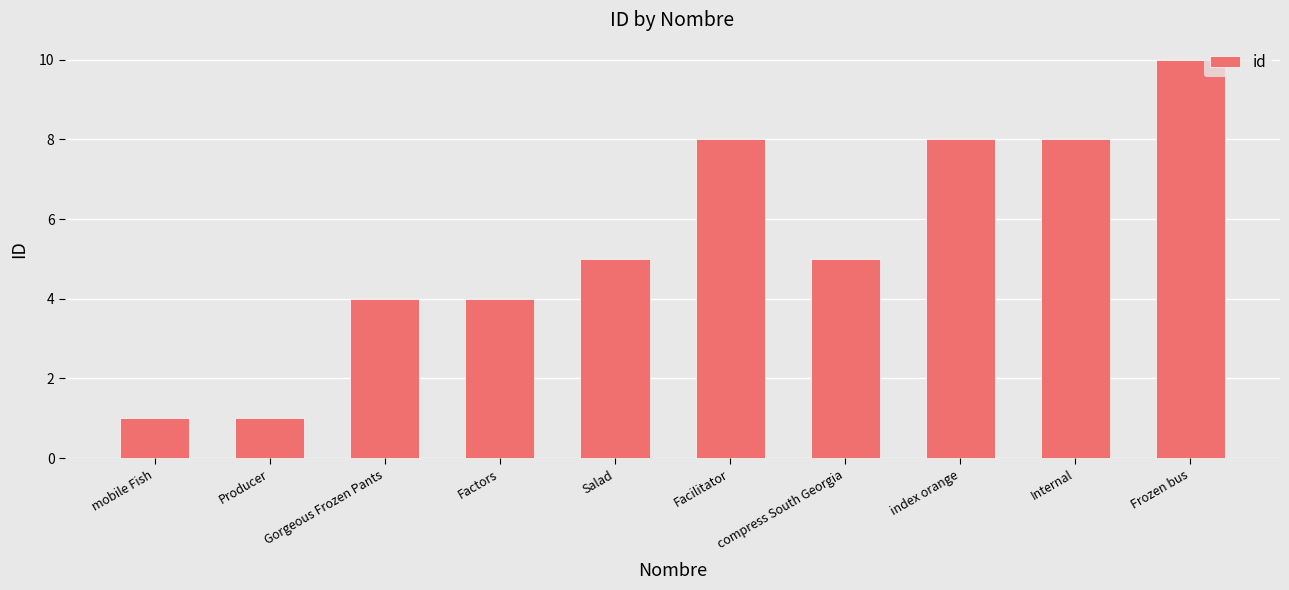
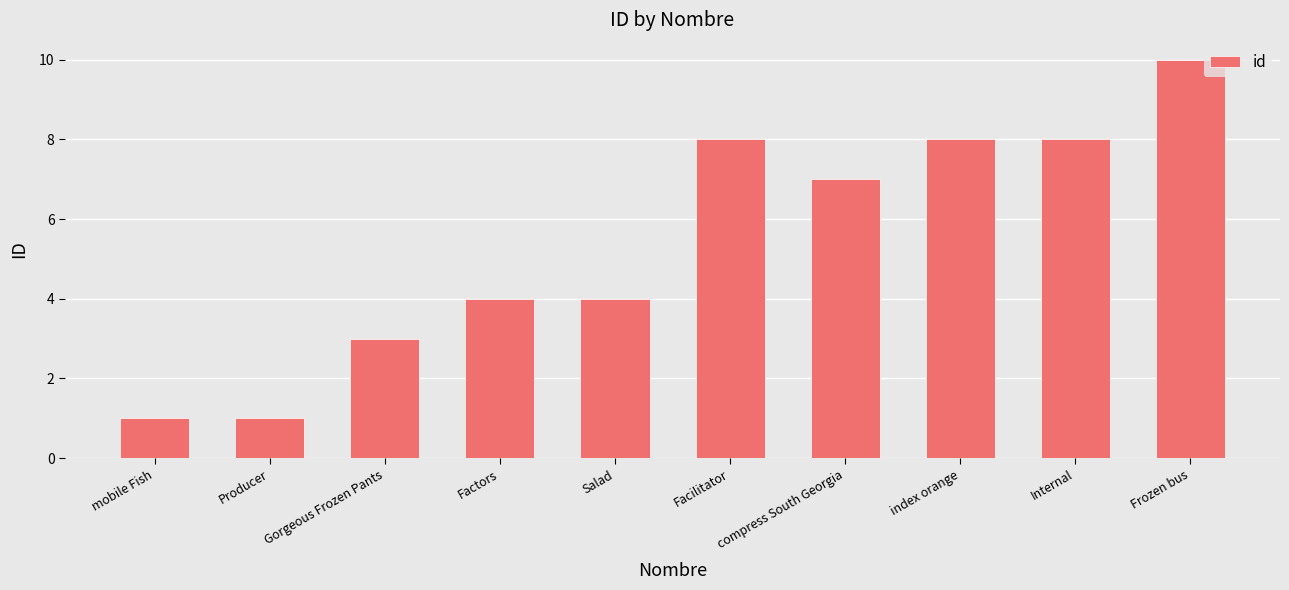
  {
    "mobile Fish": 1,
    "Producer": 1,
-   "Gorgeous Frozen Pants": 4,
+   "Gorgeous Frozen Pants": 3,
    "Factors": 4,
-   "Salad": 5,
+   "Salad": 4,
    "Facilitator": 8,
-   "compress South Georgia": 5,
+   "compress South Georgia": 7,
    "index orange": 8,
    "Internal": 8,
    "Frozen bus": 10
  }
